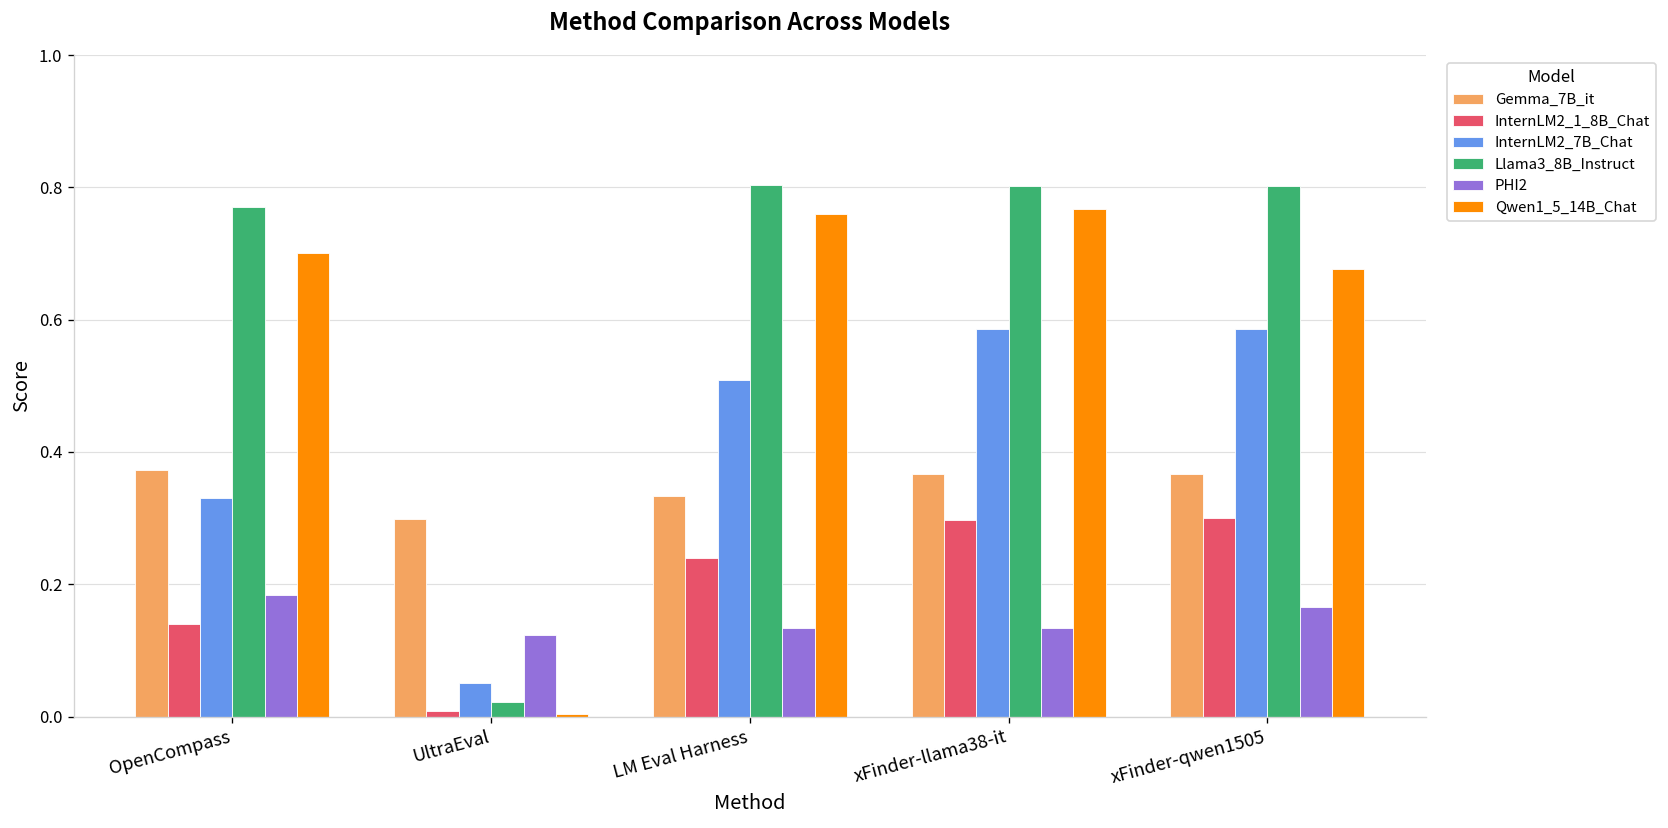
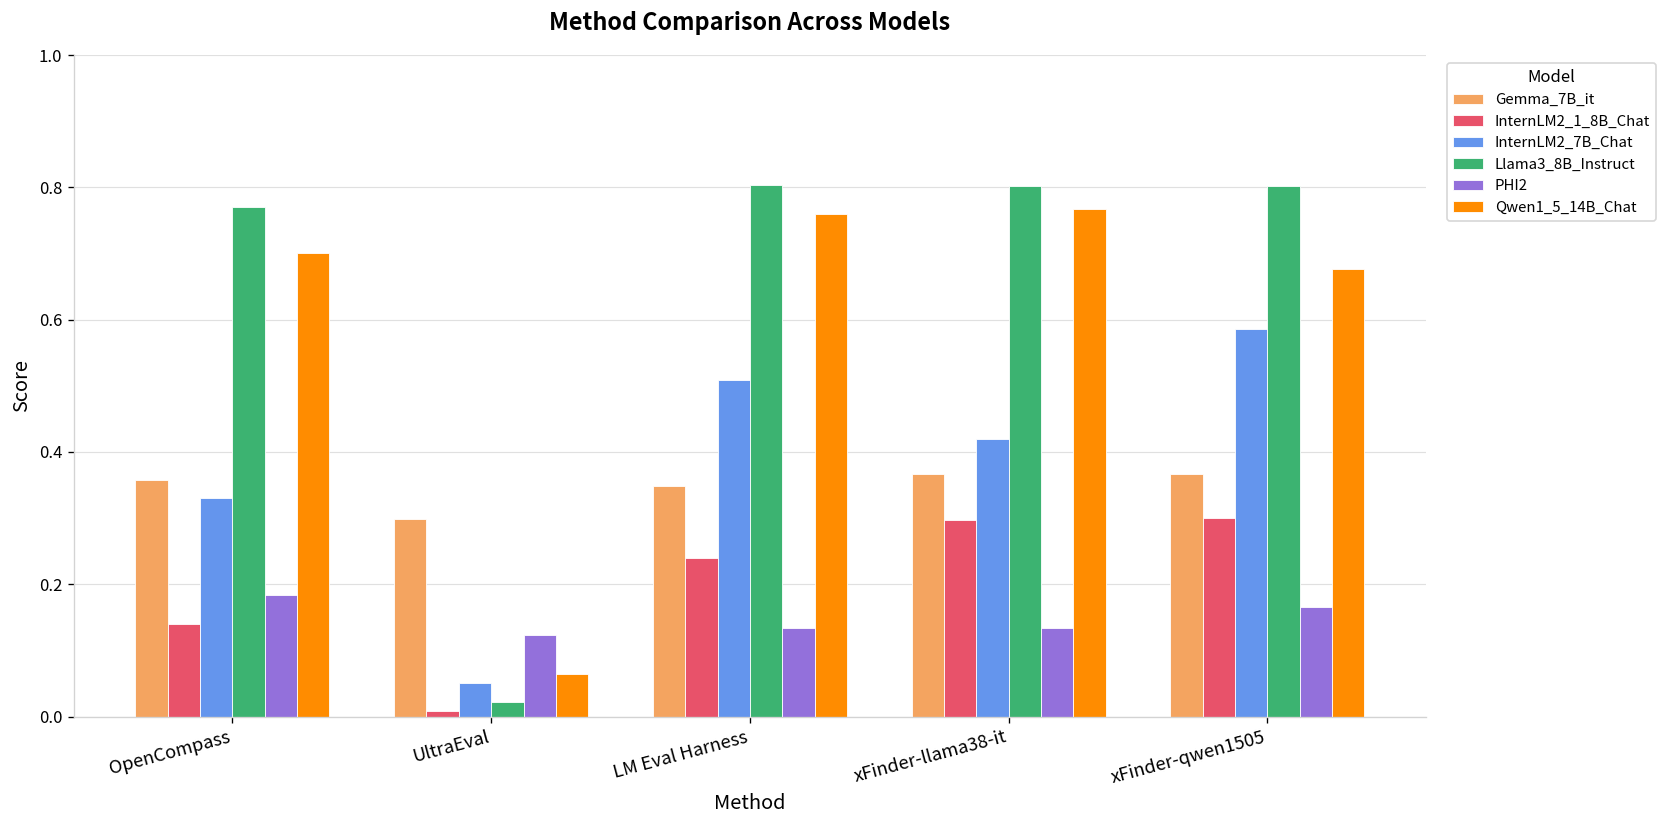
  {
    "Gemma_7B_it": {
-     "OpenCompass": 0.37,
+     "OpenCompass": 0.36,
      "UltraEval": 0.30,
-     "LM Eval Harness": 0.33,
+     "LM Eval Harness": 0.35,
      "xFinder-llama38-it": 0.37,
      "xFinder-qwen1505": 0.37
    },
    "InternLM2_1_8B_Chat": {
      "OpenCompass": 0.14,
      "UltraEval": 0.01,
      "LM Eval Harness": 0.24,
      "xFinder-llama38-it": 0.30,
      "xFinder-qwen1505": 0.30
    },
    "InternLM2_7B_Chat": {
      "OpenCompass": 0.33,
      "UltraEval": 0.05,
      "LM Eval Harness": 0.51,
-     "xFinder-llama38-it": 0.59,
+     "xFinder-llama38-it": 0.42,
      "xFinder-qwen1505": 0.59
    },
    "Llama3_8B_Instruct": {
      "OpenCompass": 0.77,
      "UltraEval": 0.02,
      "LM Eval Harness": 0.80,
      "xFinder-llama38-it": 0.80,
      "xFinder-qwen1505": 0.80
    },
    "PHI2": {
      "OpenCompass": 0.18,
      "UltraEval": 0.12,
      "LM Eval Harness": 0.13,
      "xFinder-llama38-it": 0.13,
      "xFinder-qwen1505": 0.17
    },
    "Qwen1_5_14B_Chat": {
      "OpenCompass": 0.70,
-     "UltraEval": 0.00,
+     "UltraEval": 0.07,
      "LM Eval Harness": 0.76,
      "xFinder-llama38-it": 0.77,
      "xFinder-qwen1505": 0.68
    }
  }
